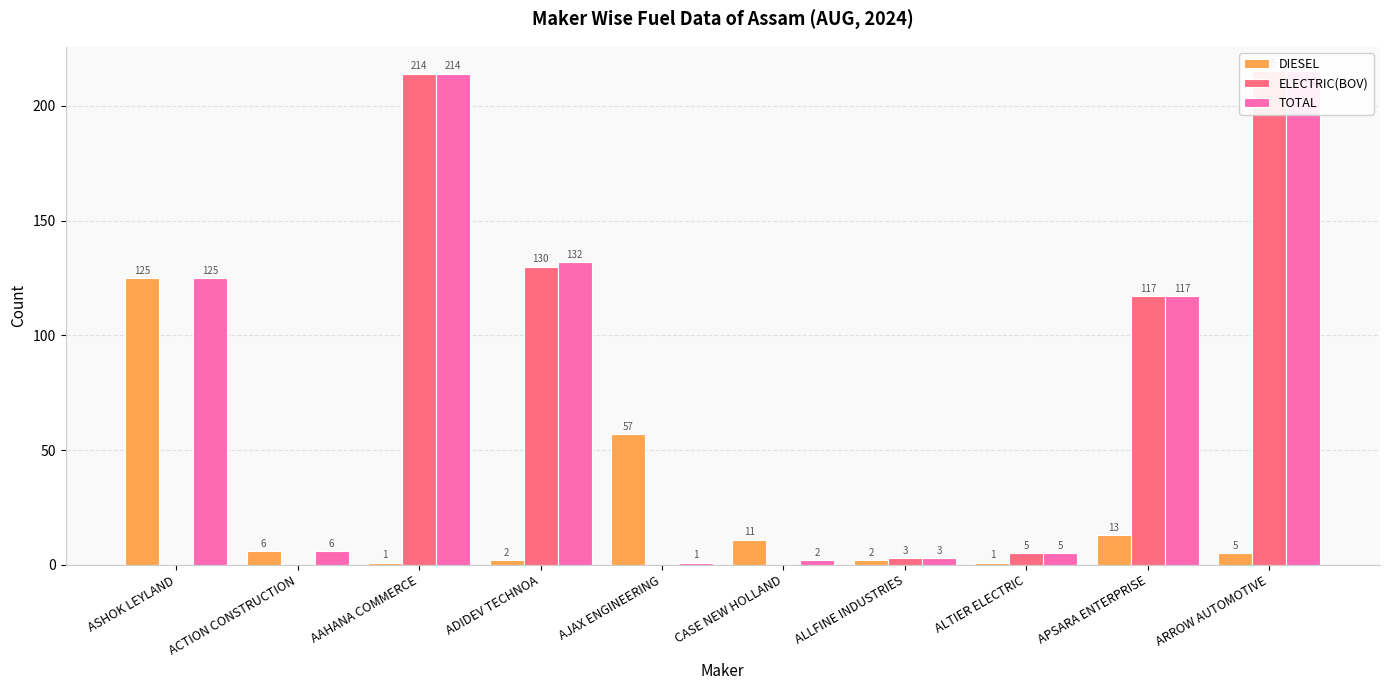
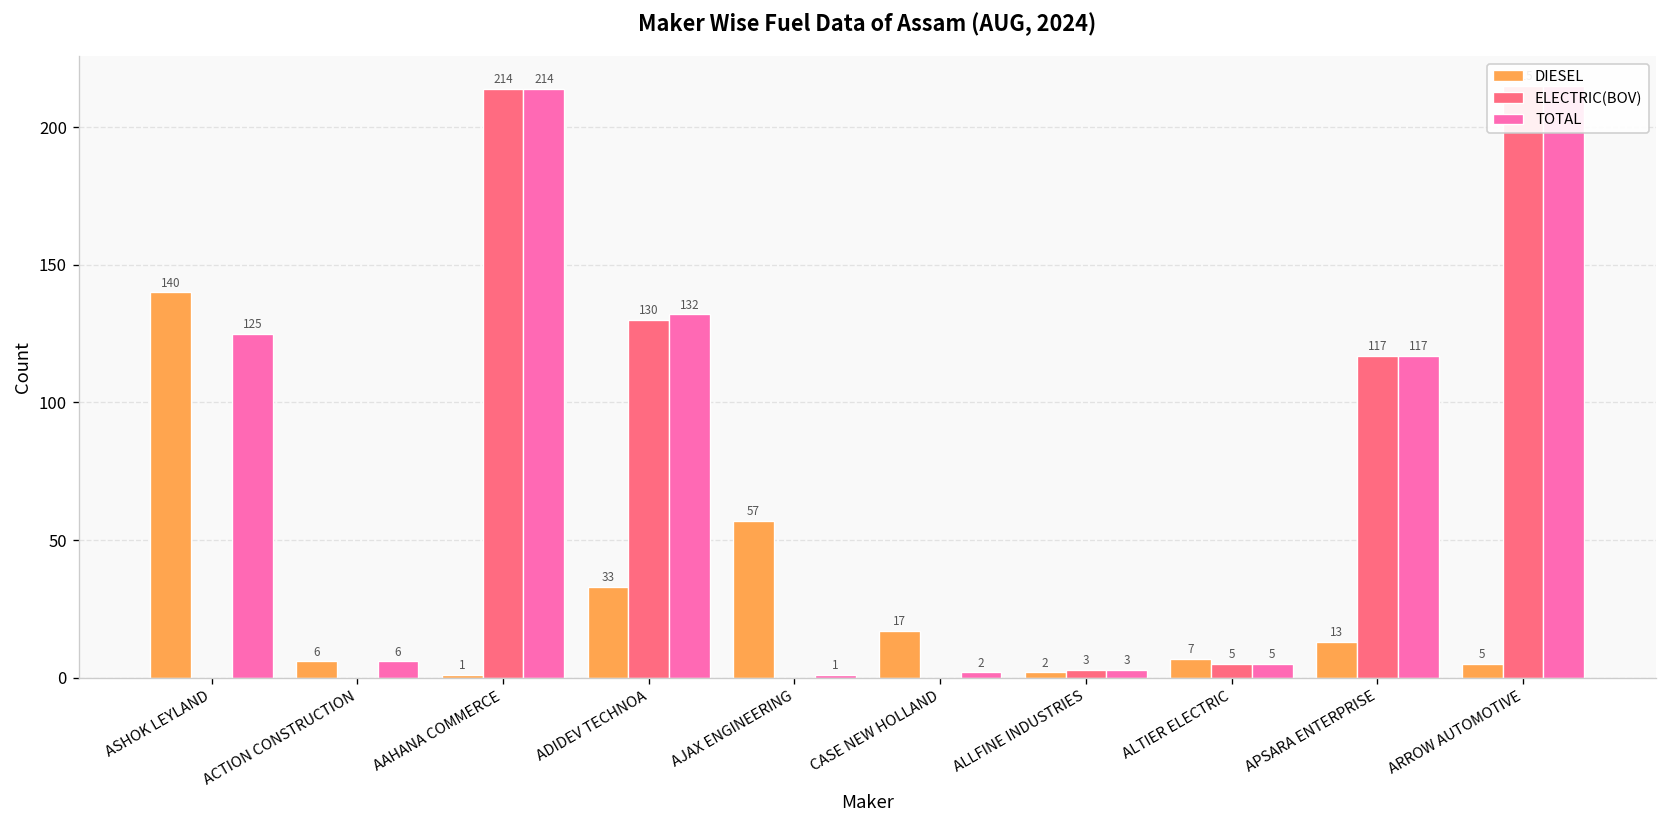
  {
    "DIESEL": {
-     "ASHOK LEYLAND": 125,
+     "ASHOK LEYLAND": 140,
      "ACTION CONSTRUCTION": 6,
      "AAHANA COMMERCE": 1,
-     "ADIDEV TECHNOA": 2,
+     "ADIDEV TECHNOA": 33,
      "AJAX ENGINEERING": 57,
-     "CASE NEW HOLLAND": 11,
+     "CASE NEW HOLLAND": 17,
      "ALLFINE INDUSTRIES": 2,
-     "ALTIER ELECTRIC": 1,
+     "ALTIER ELECTRIC": 7,
      "APSARA ENTERPRISE": 13,
      "ARROW AUTOMOTIVE": 5
    }
  }
